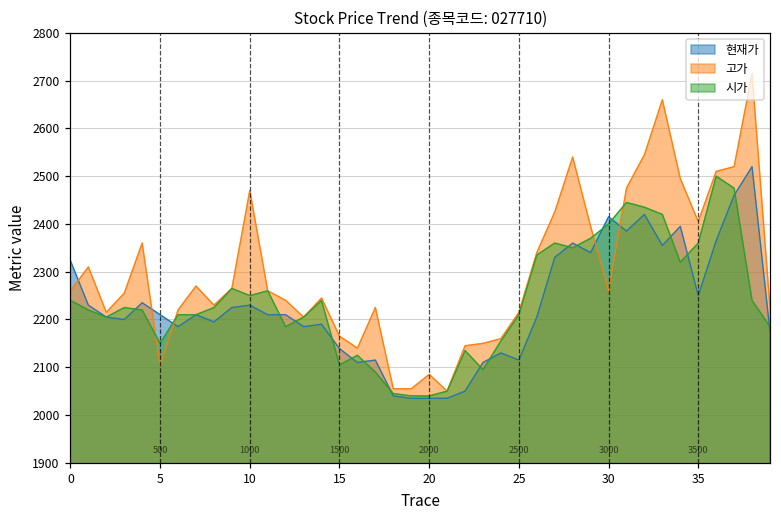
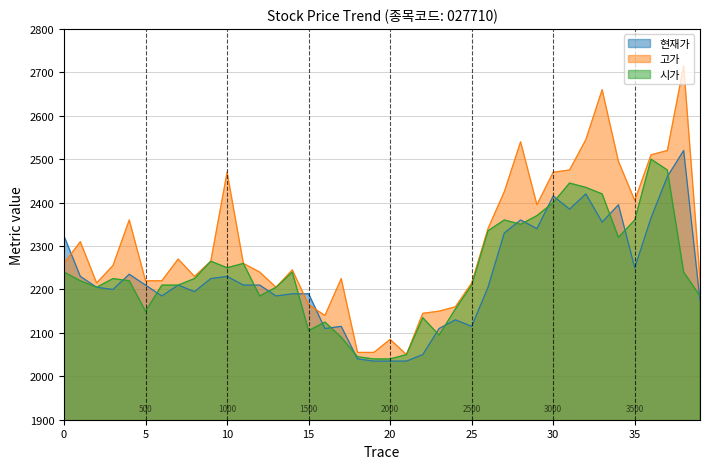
  {
    "현재가": {
      "0": 2320,
      "5": 2210,
      "10": 2230,
-     "15": 2140,
+     "15": 2190,
      "25": 2120,
      "30": 2420,
      "35": 2250
    },
    "고가": {
      "0": 2260,
-     "5": 2100,
+     "5": 2220,
      "10": 2470,
      "15": 2170,
      "20": 2090,
-     "30": 2260,
+     "30": 2470,
      "35": 2410
    },
    "시가": {
      "0": 2240,
      "5": 2150,
      "10": 2250,
      "15": 2110,
      "30": 2400,
      "35": 2360
    }
  }
